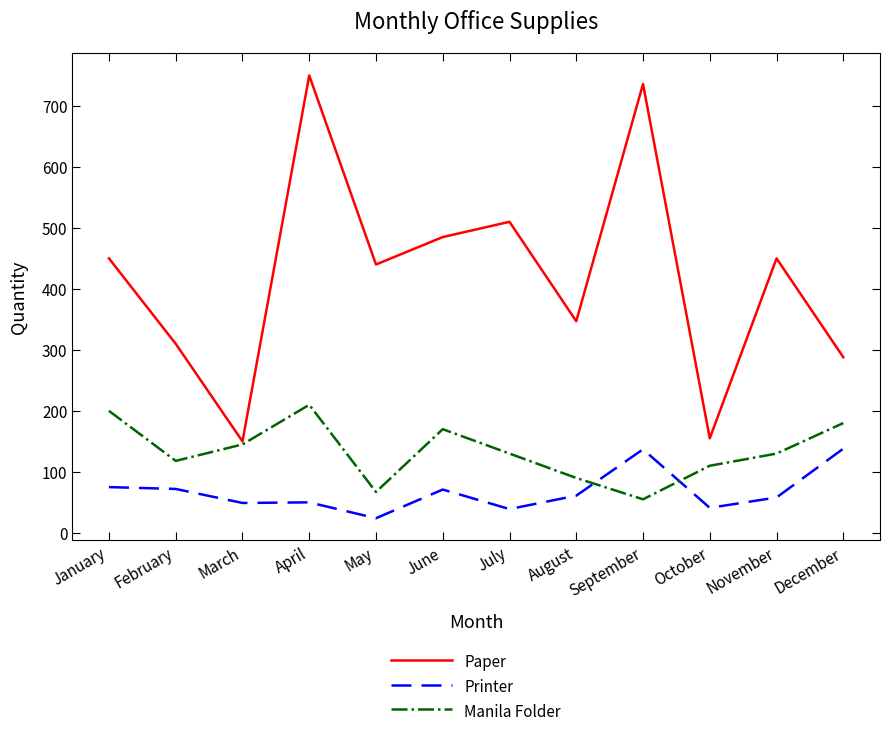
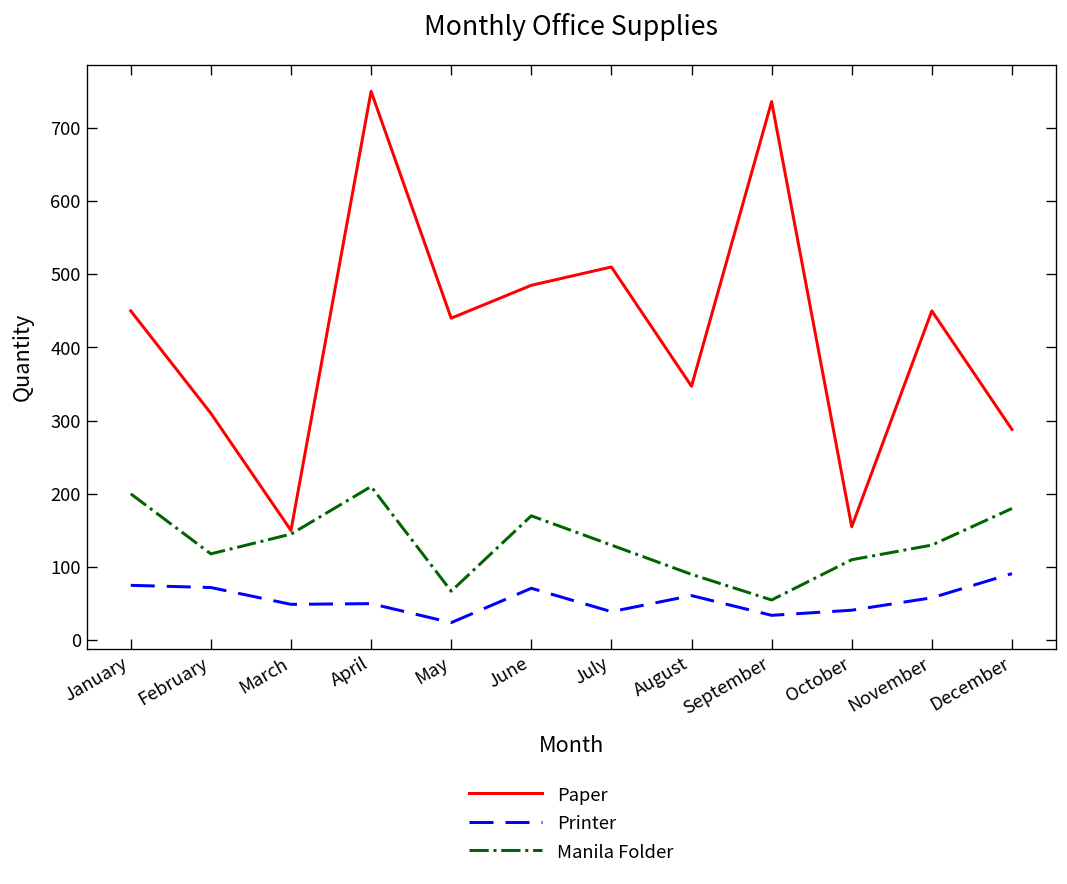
  {
    "Paper": {
      "January": 450,
      "February": 310,
      "March": 150,
      "April": 750,
      "May": 440,
      "June": 490,
      "July": 510,
      "August": 350,
      "September": 740,
      "October": 160,
      "November": 450,
      "December": 290
    },
    "Printer": {
      "January": 80,
      "February": 70,
      "March": 50,
      "April": 50,
      "May": 20,
      "June": 70,
      "July": 40,
      "August": 60,
-     "September": 140,
+     "September": 30,
      "October": 40,
      "November": 60,
-     "December": 140
+     "December": 90
    },
    "Manila Folder": {
      "January": 200,
      "February": 120,
      "March": 150,
      "April": 210,
      "May": 70,
      "June": 170,
      "July": 130,
      "August": 90,
      "September": 60,
      "October": 110,
      "November": 130,
      "December": 180
    }
  }
